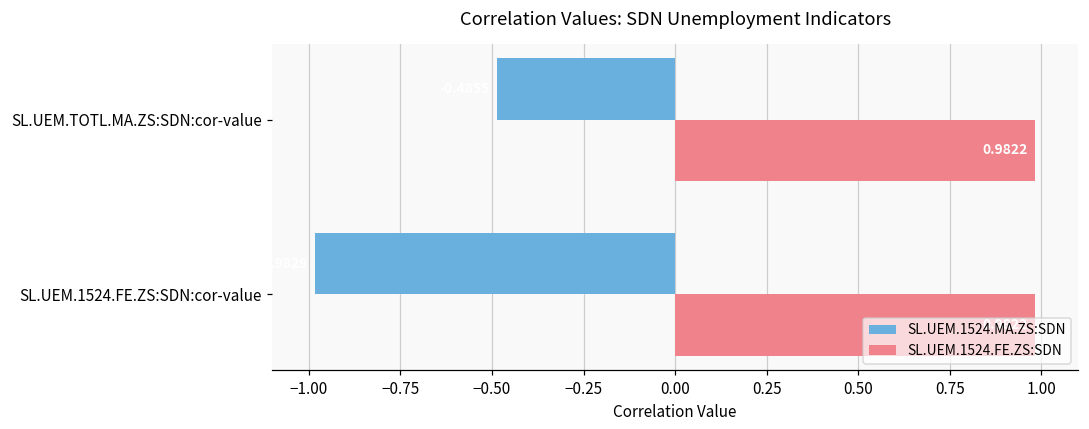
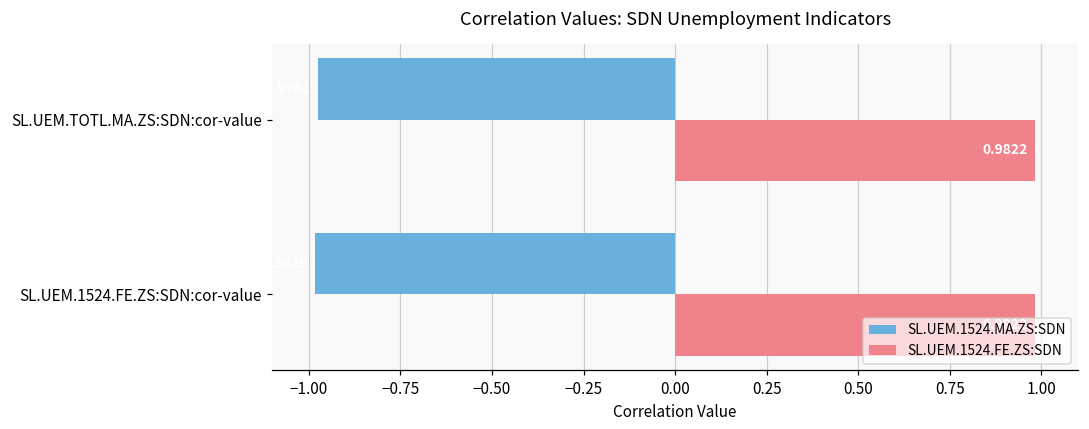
  {
    "SL.UEM.1524.MA.ZS:SDN": {
-     "SL.UEM.TOTL.MA.ZS:SDN:cor-value": -0.49,
+     "SL.UEM.TOTL.MA.ZS:SDN:cor-value": -0.98,
      "SL.UEM.1524.FE.ZS:SDN:cor-value": -0.98
    },
    "SL.UEM.1524.FE.ZS:SDN": {
      "SL.UEM.TOTL.MA.ZS:SDN:cor-value": 0.9822
    }
  }
